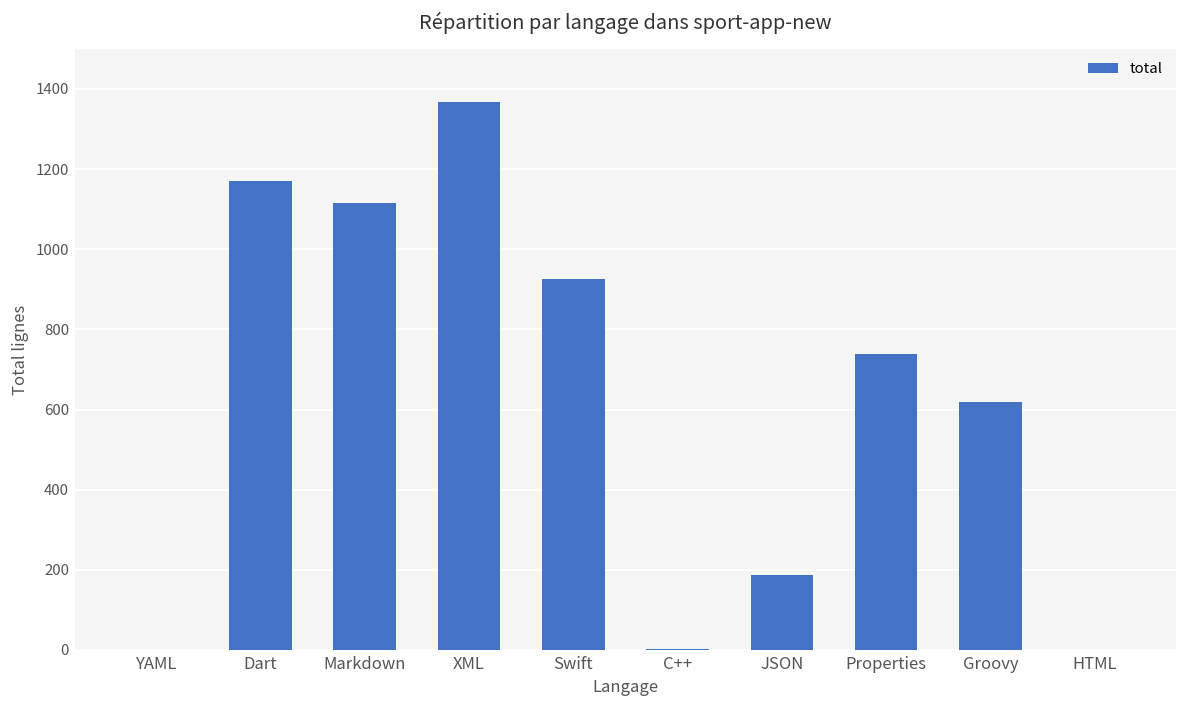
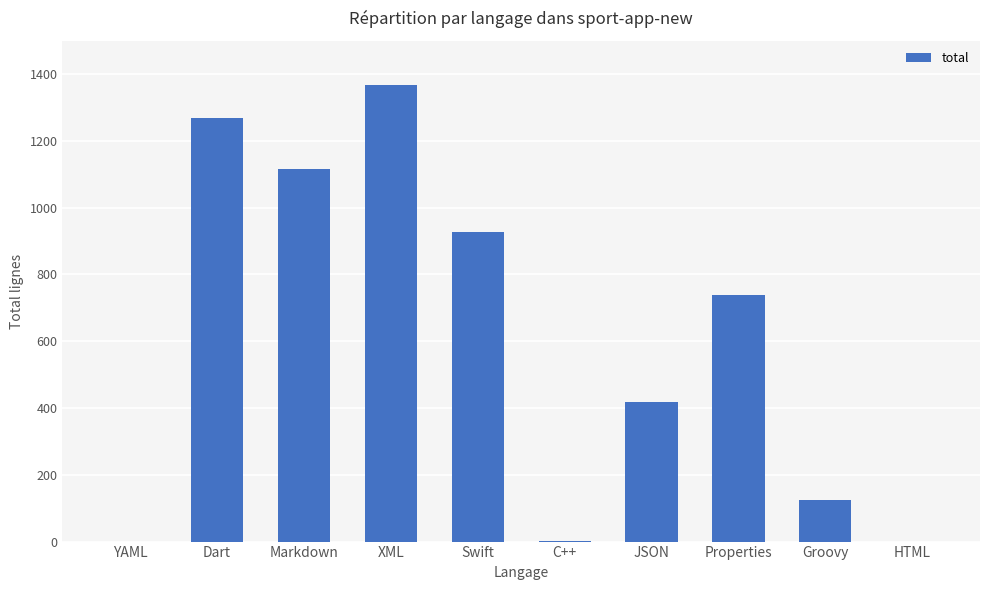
  {
    "YAML": 0,
-   "Dart": 1170,
+   "Dart": 1270,
    "Markdown": 1120,
    "XML": 1370,
    "Swift": 930,
-   "JSON": 190,
+   "JSON": 420,
    "Properties": 740,
-   "Groovy": 620,
+   "Groovy": 130,
    "HTML": 0
  }
